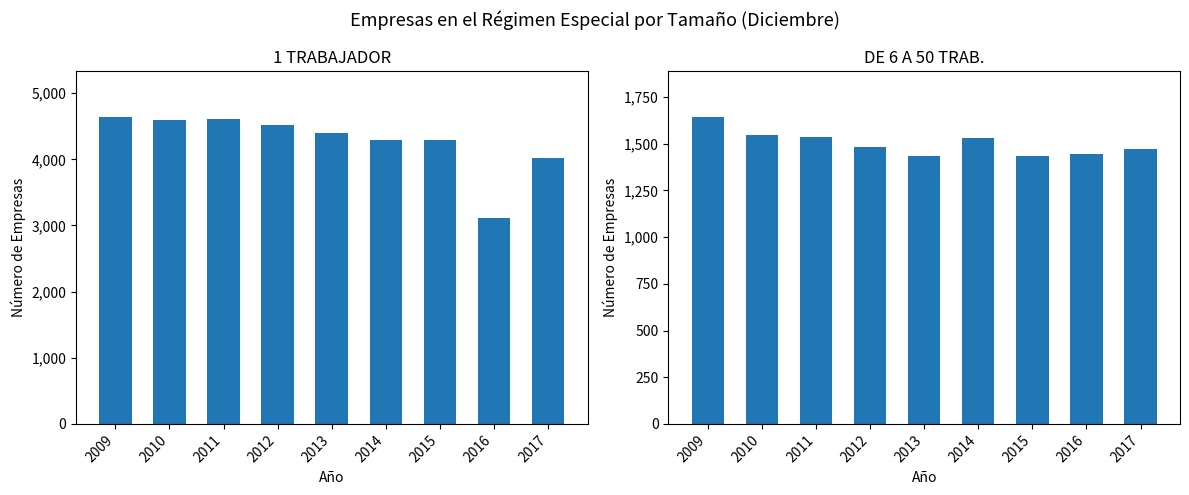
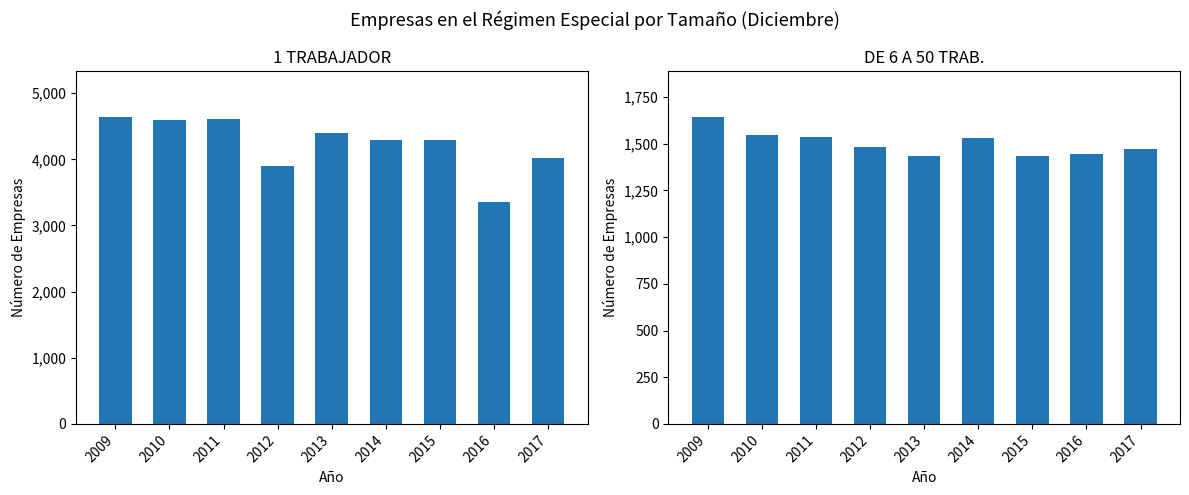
  {
    "1 TRABAJADOR": {
      "2009": "4,600",
      "2010": "4,600",
      "2011": "4,600",
-     "2012": "4,500",
+     "2012": "3,900",
      "2013": "4,400",
      "2014": "4,300",
      "2015": "4,300",
-     "2016": "3,100",
+     "2016": "3,300",
      "2017": "4,000"
    },
    "DE 6 A 50 TRAB.": {
      "2009": "1,640",
      "2010": "1,550",
      "2011": "1,540",
      "2012": "1,480",
      "2013": "1,440",
      "2014": "1,530",
      "2015": "1,430",
      "2016": "1,450",
      "2017": "1,470"
    }
  }
